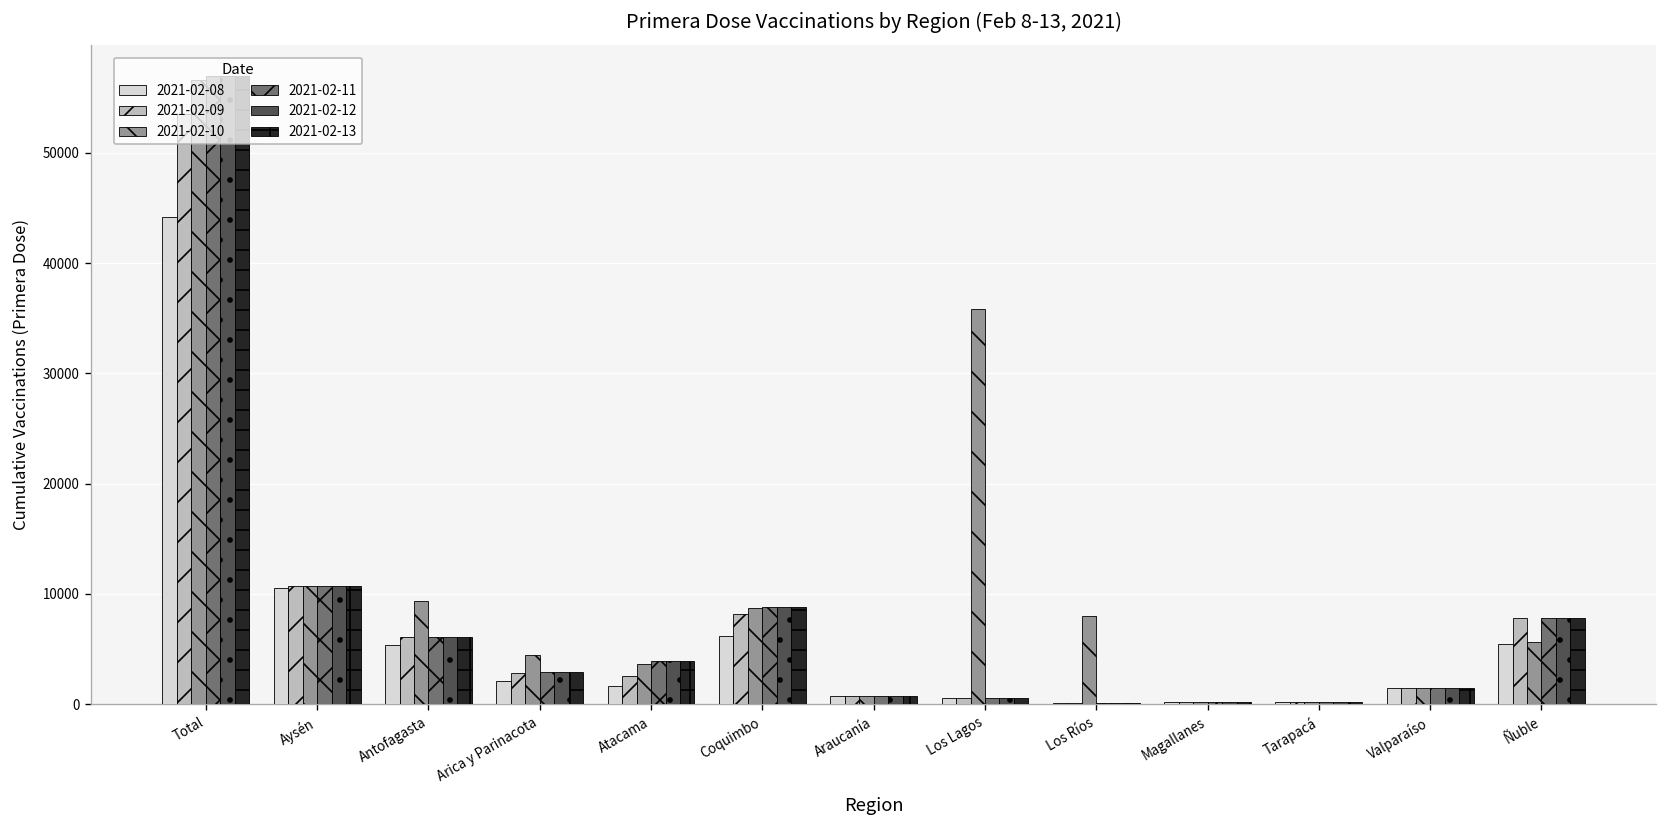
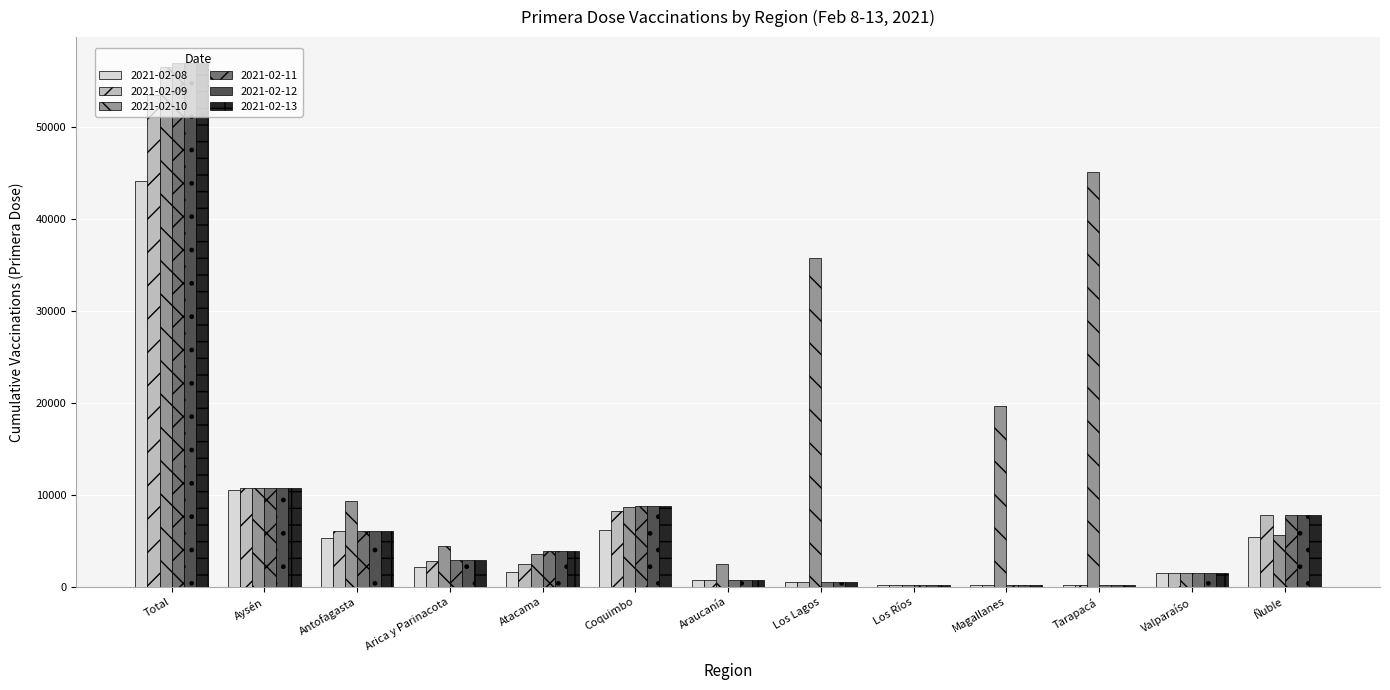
  {
    "2021-02-10": {
      "Aysén": 11000,
      "Antofagasta": 9000,
      "Arica y Parinacota": 4000,
      "Atacama": 4000,
      "Coquimbo": 9000,
-     "Araucanía": 1000,
+     "Araucanía": 2000,
      "Los Lagos": 36000,
-     "Los Ríos": 8000,
-     "Magallanes": 0,
-     "Tarapacá": 0,
+     "Los Ríos": 0,
+     "Magallanes": 20000,
+     "Tarapacá": 45000,
      "Valparaíso": 1000,
      "Ñuble": 6000
    },
    "2021-02-13": {
      "Aysén": 11000,
      "Antofagasta": 6000,
      "Arica y Parinacota": 3000,
      "Atacama": 4000,
      "Coquimbo": 9000,
      "Araucanía": 1000,
      "Los Lagos": 1000,
      "Valparaíso": 1000,
      "Ñuble": 8000
    }
  }
